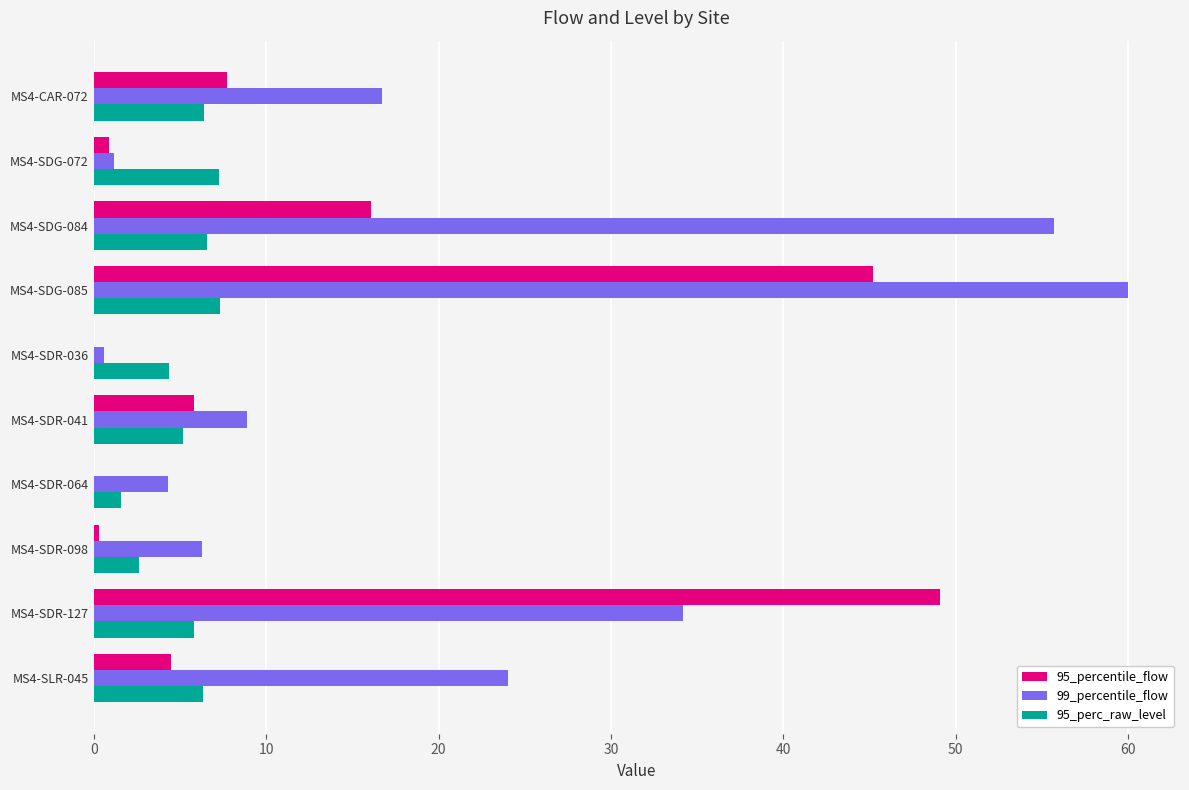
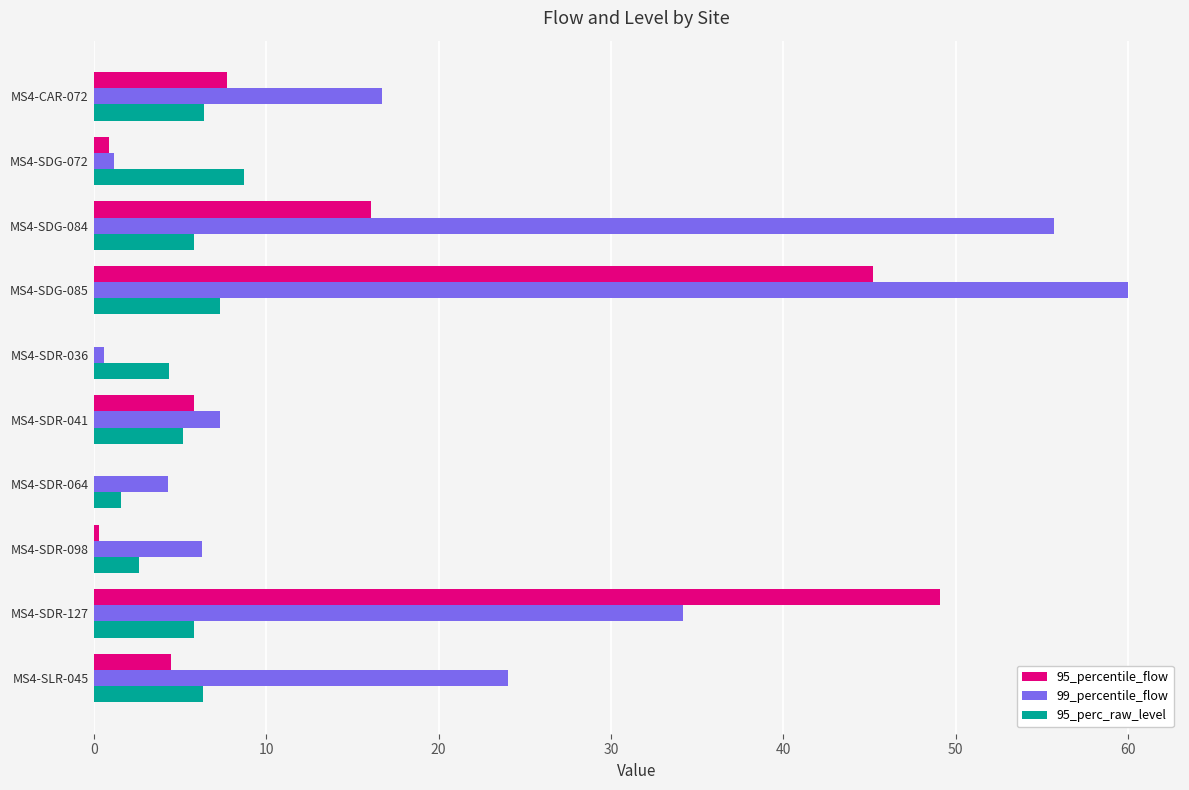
  {
    "95_percentile_flow": {
      "MS4-CAR-072": 7.7,
      "MS4-SDG-072": 0.9,
      "MS4-SDG-084": 16.1,
      "MS4-SDG-085": 45.2,
      "MS4-SDR-036": 0.0,
      "MS4-SDR-041": 5.8,
      "MS4-SDR-064": 0.0,
      "MS4-SDR-098": 0.3,
      "MS4-SDR-127": 49.1,
      "MS4-SLR-045": 4.5
    },
    "99_percentile_flow": {
      "MS4-CAR-072": 16.7,
      "MS4-SDG-072": 1.2,
      "MS4-SDG-084": 55.7,
      "MS4-SDG-085": 60.0,
      "MS4-SDR-036": 0.6,
-     "MS4-SDR-041": 8.9,
+     "MS4-SDR-041": 7.3,
      "MS4-SDR-064": 4.3,
      "MS4-SDR-098": 6.3,
      "MS4-SDR-127": 34.2,
      "MS4-SLR-045": 24.0
    },
    "95_perc_raw_level": {
      "MS4-CAR-072": 6.4,
-     "MS4-SDG-072": 7.3,
-     "MS4-SDG-084": 6.6,
+     "MS4-SDG-072": 8.7,
+     "MS4-SDG-084": 5.8,
      "MS4-SDG-085": 7.3,
      "MS4-SDR-036": 4.3,
      "MS4-SDR-041": 5.2,
      "MS4-SDR-064": 1.6,
      "MS4-SDR-098": 2.6,
      "MS4-SDR-127": 5.8,
      "MS4-SLR-045": 6.4
    }
  }
